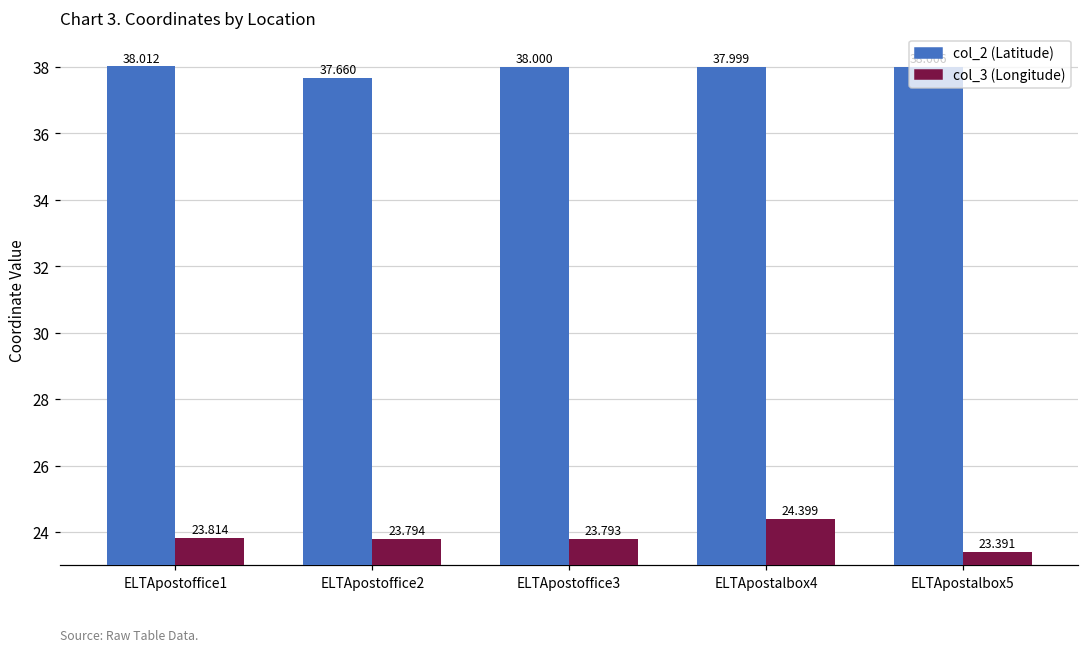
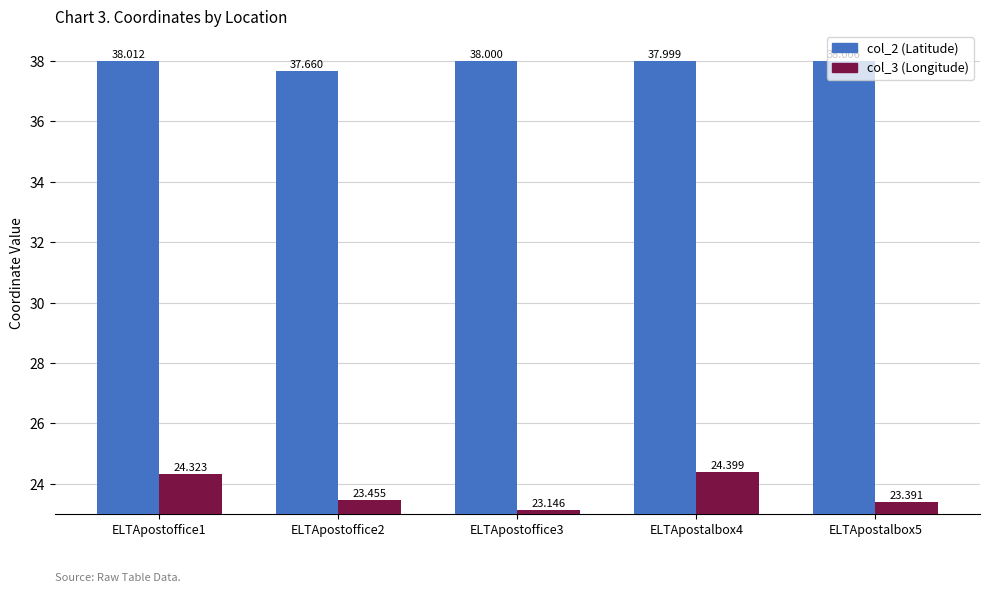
  {
    "col_2 (Latitude)": {
      "ELTApostoffice1": 38.012,
      "ELTApostoffice2": 37.660,
      "ELTApostoffice3": 38.000,
      "ELTApostalbox4": 37.999
    },
    "col_3 (Longitude)": {
-     "ELTApostoffice1": 23.814,
-     "ELTApostoffice2": 23.794,
-     "ELTApostoffice3": 23.793,
+     "ELTApostoffice1": 24.323,
+     "ELTApostoffice2": 23.455,
+     "ELTApostoffice3": 23.146,
      "ELTApostalbox4": 24.399,
      "ELTApostalbox5": 23.391
    }
  }
